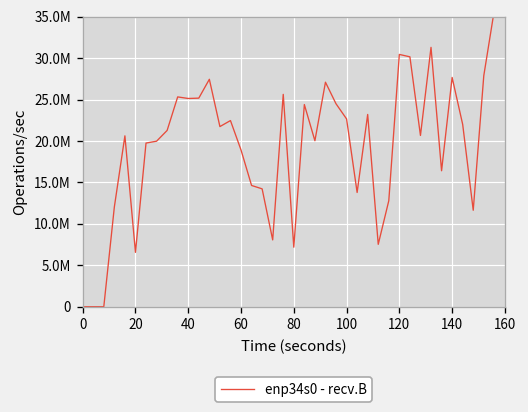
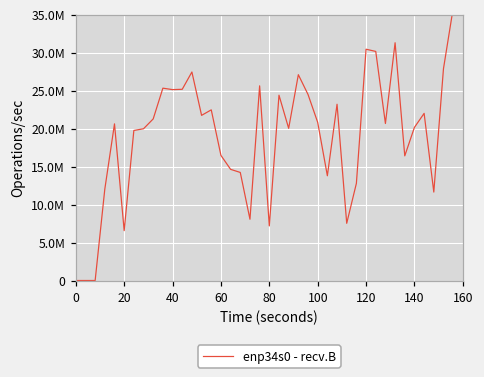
  {
    "0": 0,
    "20": 7000000,
    "40": 25000000,
-   "60": 19000000,
+   "60": 16000000,
    "80": 7000000,
-   "100": 23000000,
+   "100": 21000000,
    "120": 30000000,
-   "140": 28000000
+   "140": 20000000
  }
